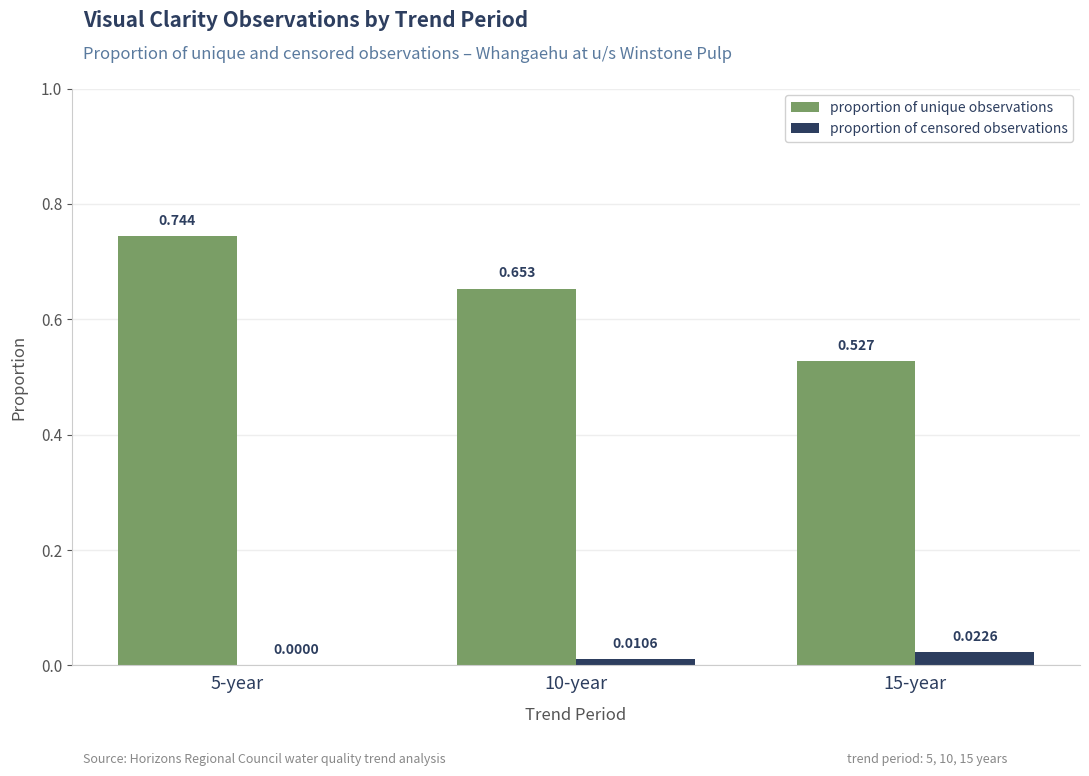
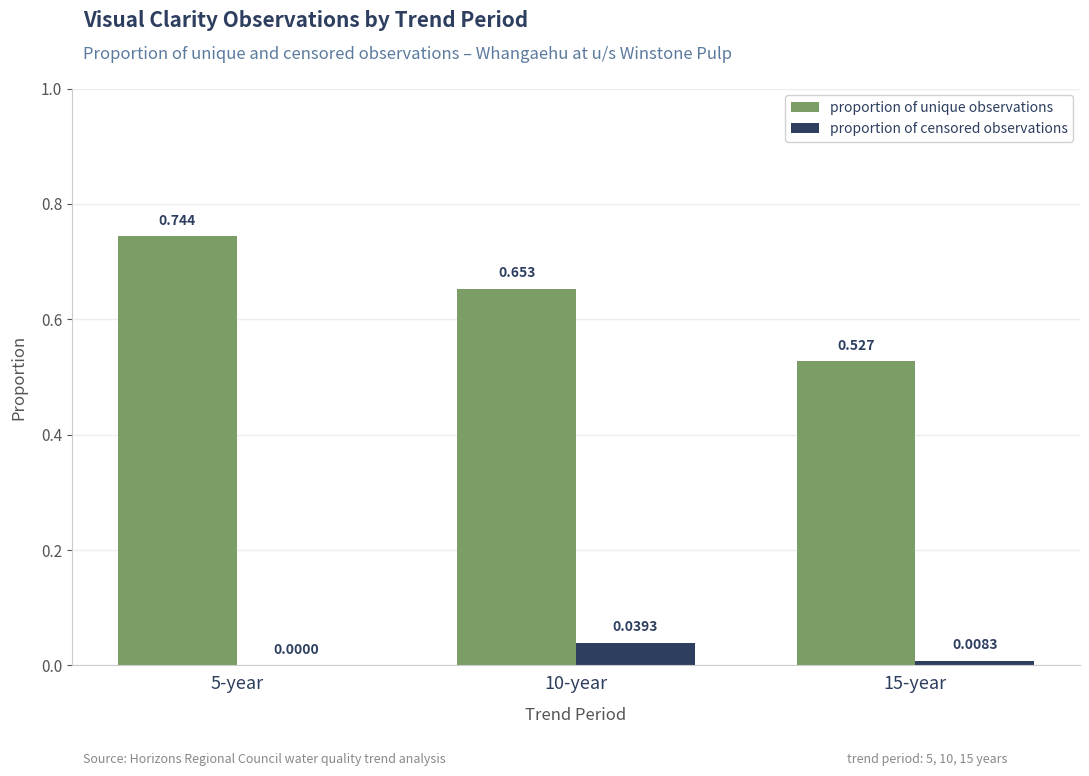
  {
    "proportion of unique observations": {
      "5-year": 0.744,
      "10-year": 0.653,
      "15-year": 0.527
    },
    "proportion of censored observations": {
      "5-year": 0.0000,
-     "10-year": 0.0106,
-     "15-year": 0.0226
+     "10-year": 0.0393,
+     "15-year": 0.0083
    }
  }
